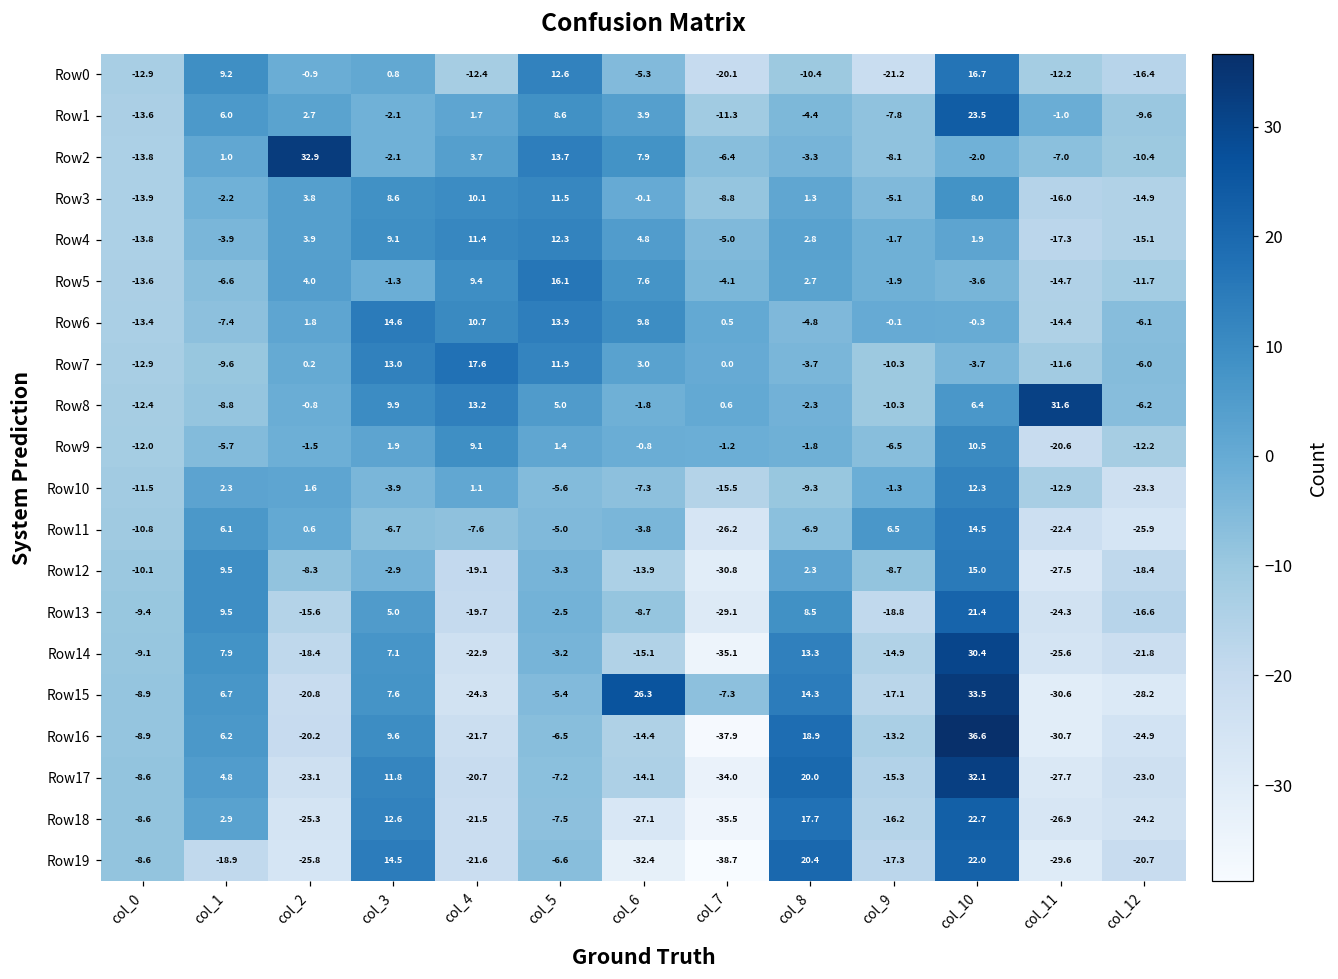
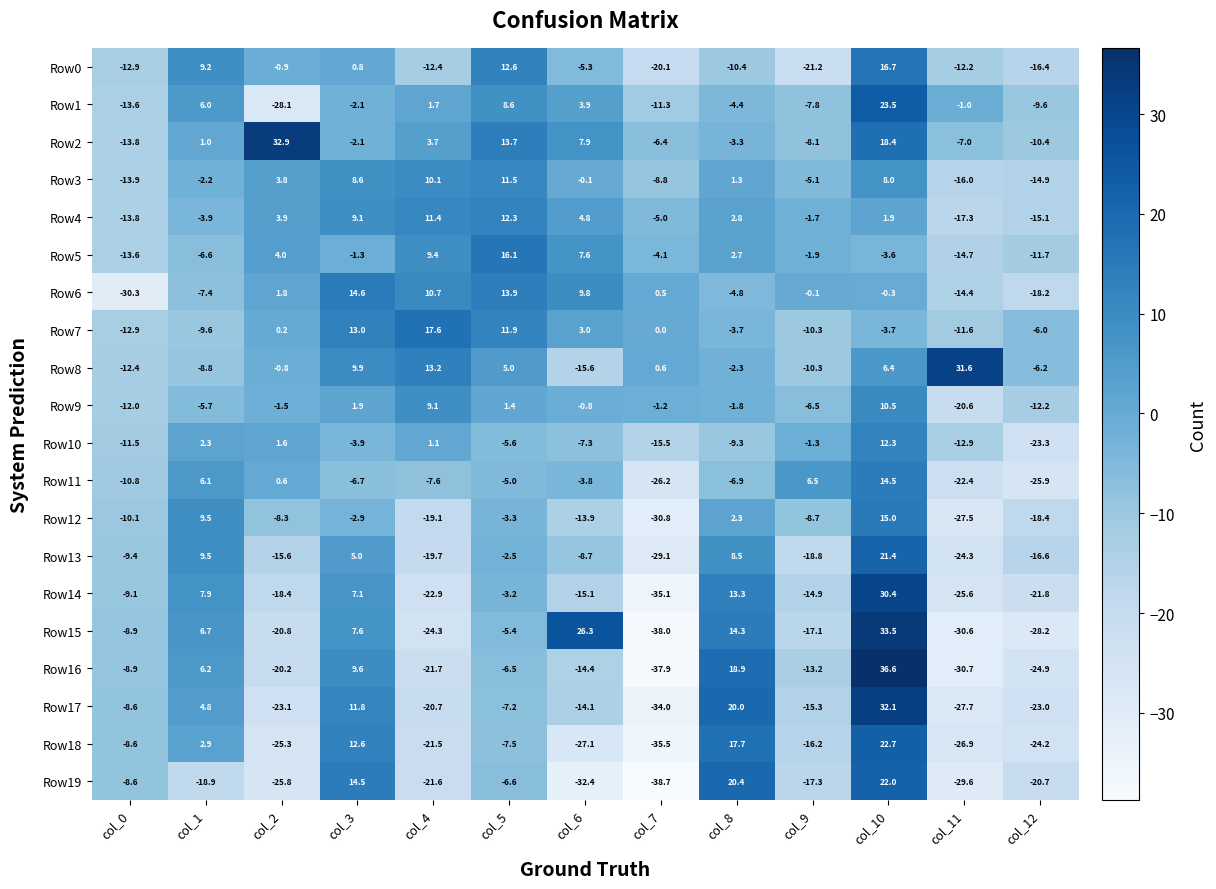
  {
    "Row1": {
      "col_0": -13.6,
      "col_1": 6.0,
-     "col_2": 2.7,
+     "col_2": -28.1,
      "col_3": -2.1,
      "col_4": 1.7,
      "col_5": 8.6,
      "col_6": 3.9,
      "col_7": -11.3,
      "col_8": -4.4,
      "col_9": -7.8,
      "col_10": 23.5,
      "col_11": -1.0,
      "col_12": -9.6
    },
    "Row2": {
      "col_0": -13.8,
      "col_1": 1.0,
      "col_2": 32.9,
      "col_3": -2.1,
      "col_4": 3.7,
      "col_5": 13.7,
      "col_6": 7.9,
      "col_7": -6.4,
      "col_8": -3.3,
      "col_9": -8.1,
-     "col_10": -2.0,
+     "col_10": 18.4,
      "col_11": -7.0,
      "col_12": -10.4
    },
    "Row6": {
-     "col_0": -13.4,
+     "col_0": -30.3,
      "col_1": -7.4,
      "col_2": 1.8,
      "col_3": 14.6,
      "col_4": 10.7,
      "col_5": 13.9,
      "col_6": 9.8,
      "col_7": 0.5,
      "col_8": -4.8,
      "col_9": -0.1,
      "col_10": -0.3,
      "col_11": -14.4,
-     "col_12": -6.1
+     "col_12": -18.2
    },
    "Row8": {
      "col_0": -12.4,
      "col_1": -8.8,
      "col_2": -0.8,
      "col_3": 9.9,
      "col_4": 13.2,
      "col_5": 5.0,
-     "col_6": -1.8,
+     "col_6": -15.6,
      "col_7": 0.6,
      "col_8": -2.3,
      "col_9": -10.3,
      "col_10": 6.4,
      "col_11": 31.6,
      "col_12": -6.2
    },
    "Row15": {
      "col_0": -8.9,
      "col_1": 6.7,
      "col_2": -20.8,
      "col_3": 7.6,
      "col_4": -24.3,
      "col_5": -5.4,
      "col_6": 26.3,
-     "col_7": -7.3,
+     "col_7": -38.0,
      "col_8": 14.3,
      "col_9": -17.1,
      "col_10": 33.5,
      "col_11": -30.6,
      "col_12": -28.2
    }
  }
